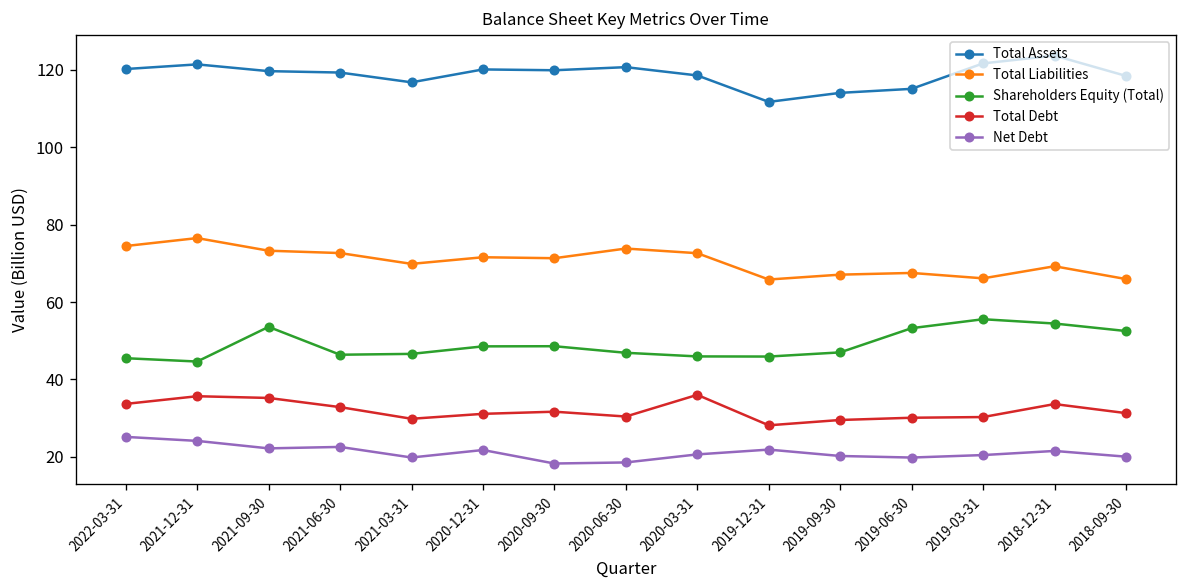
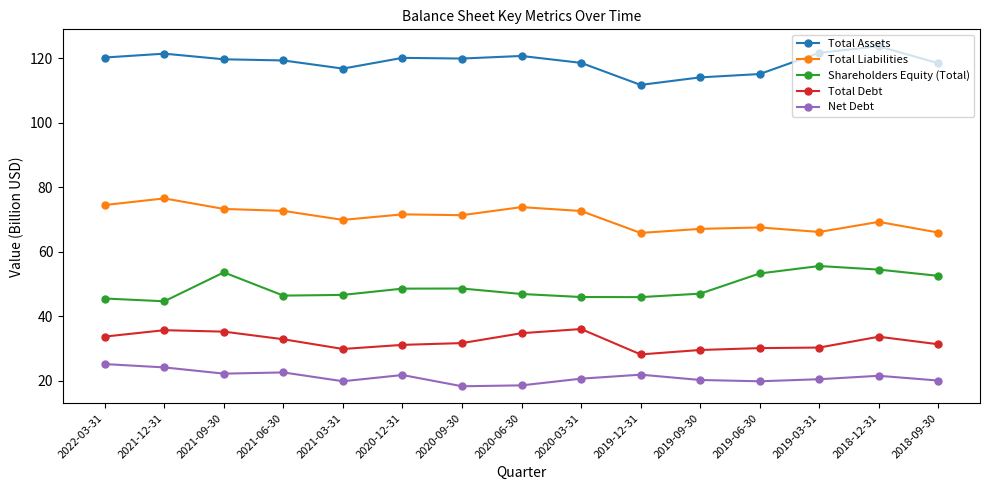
  {
    "Total Assets": {
      "2022-03-31": 120,
      "2021-12-31": 121,
      "2021-09-30": 120,
      "2021-06-30": 119,
      "2021-03-31": 117,
      "2020-12-31": 120,
      "2020-09-30": 120,
      "2020-06-30": 121,
      "2020-03-31": 119,
      "2019-12-31": 112,
      "2019-09-30": 114,
      "2019-06-30": 115
    },
    "Total Liabilities": {
      "2022-03-31": 74,
      "2021-12-31": 77,
      "2021-09-30": 73,
      "2021-06-30": 73,
      "2021-03-31": 70,
      "2020-12-31": 72,
      "2020-09-30": 71,
      "2020-06-30": 74,
      "2020-03-31": 73,
      "2019-12-31": 66,
      "2019-09-30": 67,
      "2019-06-30": 68,
      "2019-03-31": 66,
      "2018-12-31": 69,
      "2018-09-30": 66
    },
    "Shareholders Equity (Total)": {
      "2022-03-31": 45,
      "2021-12-31": 45,
      "2021-09-30": 54,
      "2021-06-30": 46,
      "2021-03-31": 47,
      "2020-12-31": 49,
      "2020-09-30": 49,
      "2020-06-30": 47,
      "2020-03-31": 46,
      "2019-12-31": 46,
      "2019-09-30": 47,
      "2019-06-30": 53,
      "2019-03-31": 56,
      "2018-12-31": 54,
      "2018-09-30": 53
    },
    "Total Debt": {
      "2022-03-31": 34,
      "2021-12-31": 36,
      "2021-09-30": 35,
      "2021-06-30": 33,
      "2021-03-31": 30,
      "2020-12-31": 31,
      "2020-09-30": 32,
-     "2020-06-30": 30,
+     "2020-06-30": 35,
      "2020-03-31": 36,
      "2019-12-31": 28,
      "2019-09-30": 30,
      "2019-06-30": 30,
      "2019-03-31": 30,
      "2018-12-31": 34,
      "2018-09-30": 31
    },
    "Net Debt": {
      "2022-03-31": 25,
      "2021-12-31": 24,
      "2021-09-30": 22,
      "2021-06-30": 23,
      "2021-03-31": 20,
      "2020-12-31": 22,
      "2020-09-30": 18,
      "2020-06-30": 19,
      "2020-03-31": 21,
      "2019-12-31": 22,
      "2019-09-30": 20,
      "2019-06-30": 20,
      "2019-03-31": 20,
      "2018-12-31": 22,
      "2018-09-30": 20
    }
  }
